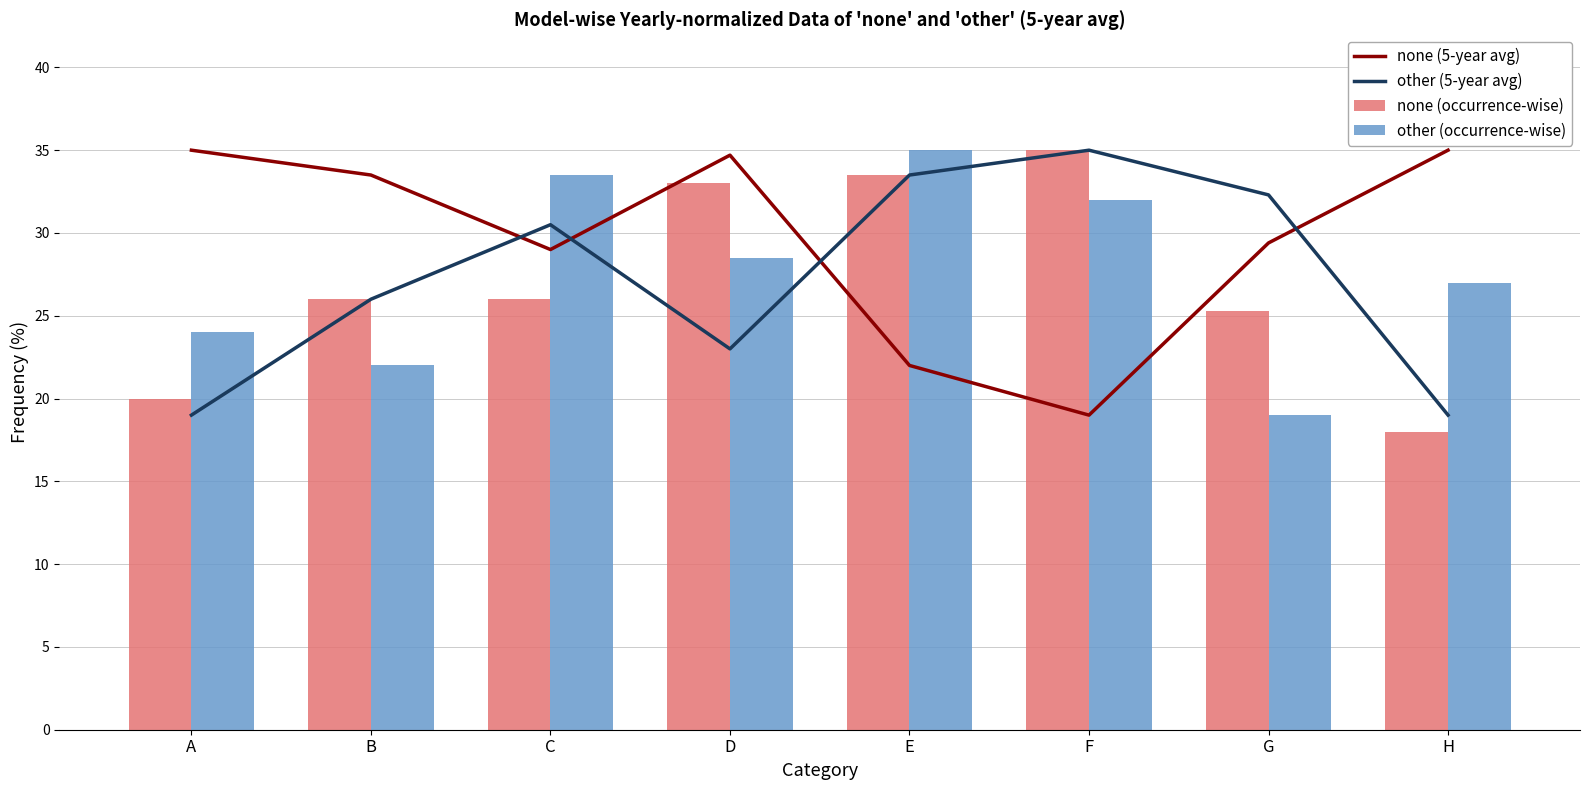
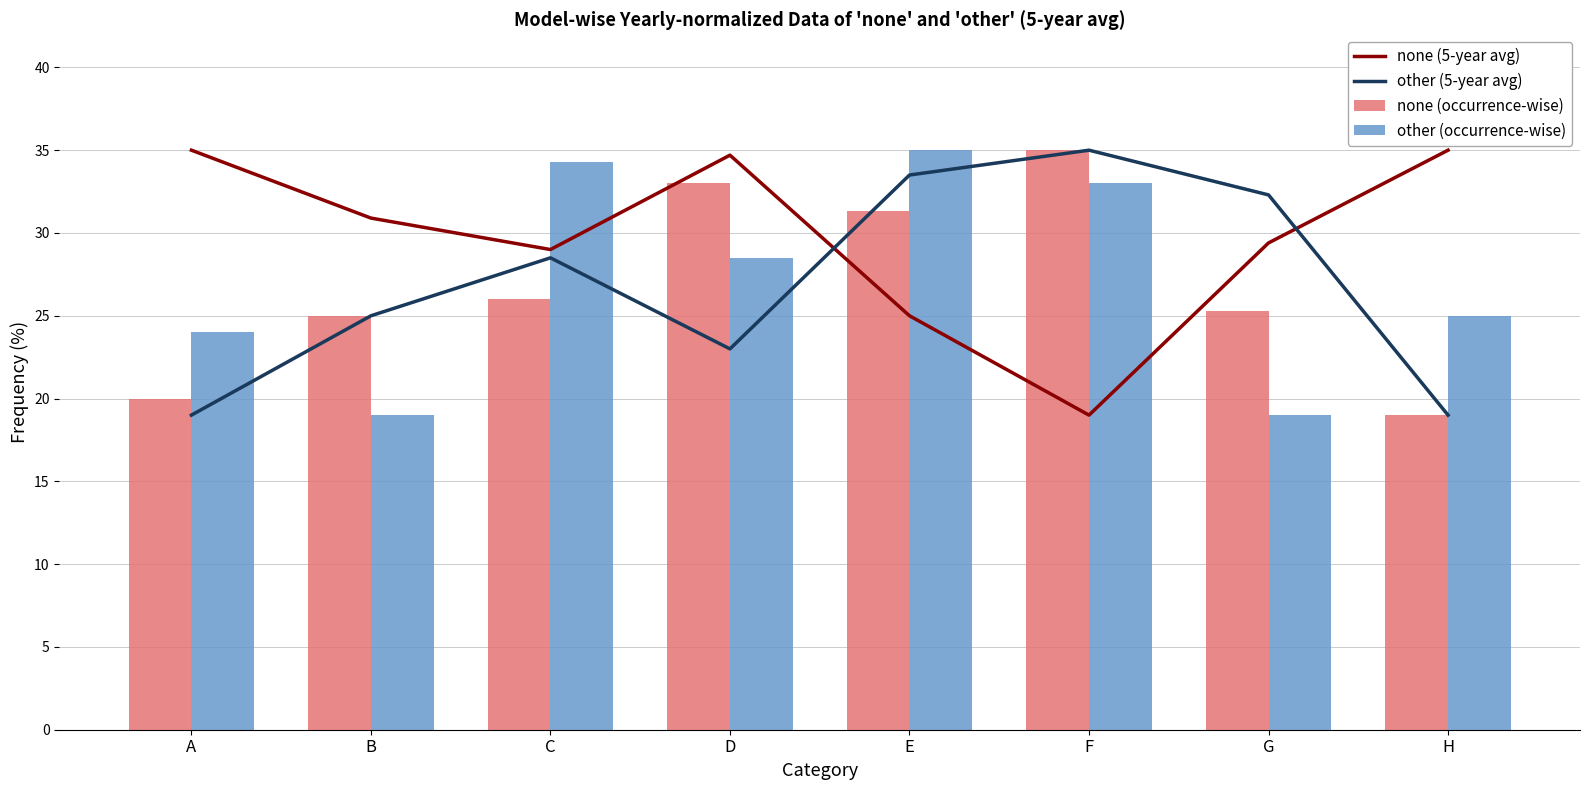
  {
    "none (occurrence-wise)": {
      "A": 20.0,
-     "B": 26,
+     "B": 25,
      "C": 26.0,
      "D": 33.0,
-     "E": 33.5,
+     "E": 31.3,
      "F": 35.0,
      "G": 25.3,
-     "H": 18
+     "H": 19
    },
    "none (5-year avg)": {
      "A": 35.0,
-     "B": 33.5,
+     "B": 30.9,
      "C": 29.0,
      "D": 34.7,
-     "E": 22,
+     "E": 25,
      "F": 19.0,
      "G": 29.4,
      "H": 35.0
    },
    "other (5-year avg)": {
      "A": 19.0,
-     "B": 26,
-     "C": 30.5,
+     "B": 25,
+     "C": 28.5,
      "D": 23.0,
      "E": 33.5,
      "F": 35.0,
      "G": 32.3,
      "H": 19.0
    },
    "other (occurrence-wise)": {
      "A": 24.0,
-     "B": 22,
-     "C": 33.5,
+     "B": 19,
+     "C": 34.3,
      "D": 28.5,
      "E": 35.0,
-     "F": 32,
+     "F": 33,
      "G": 19.0,
-     "H": 27
+     "H": 25
    }
  }
